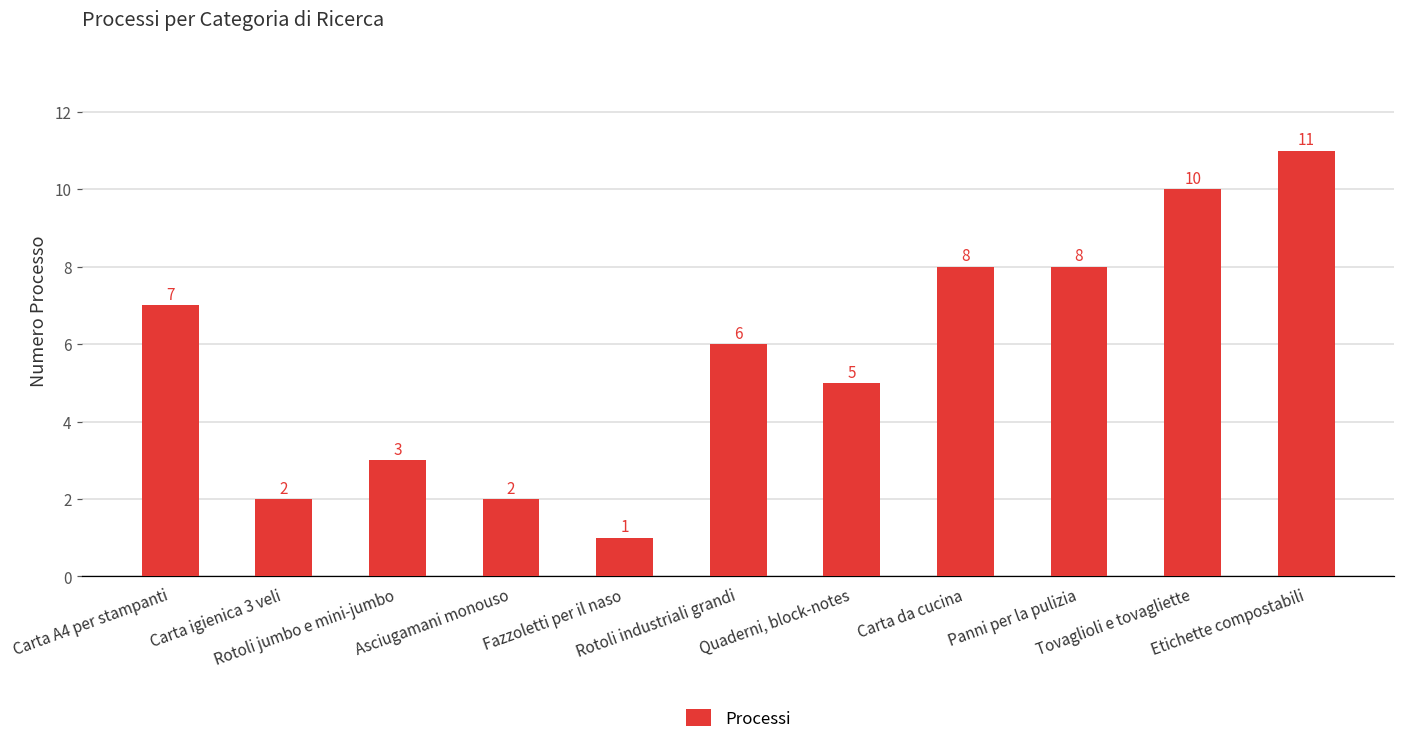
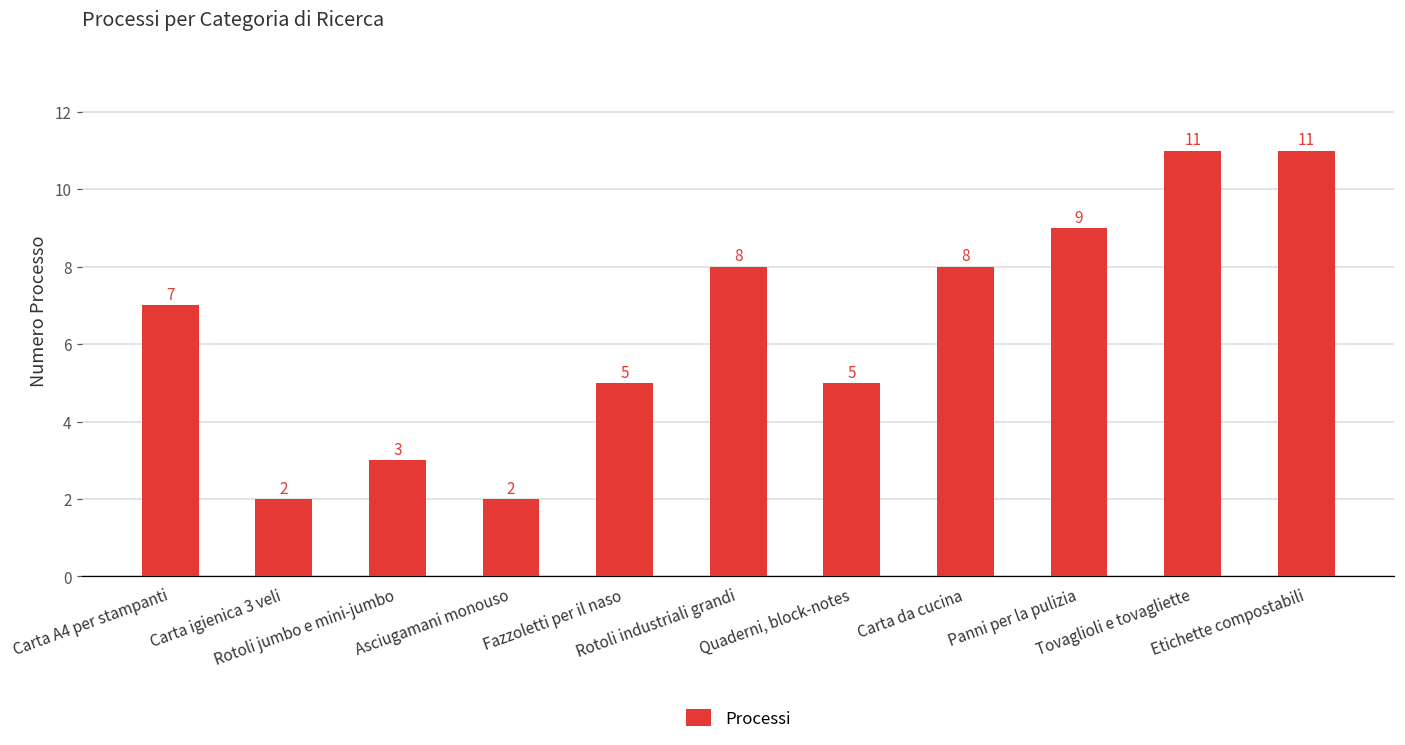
  {
    "Carta A4 per stampanti": 7,
    "Carta igienica 3 veli": 2,
    "Rotoli jumbo e mini-jumbo": 3,
    "Asciugamani monouso": 2,
-   "Fazzoletti per il naso": 1,
-   "Rotoli industriali grandi": 6,
+   "Fazzoletti per il naso": 5,
+   "Rotoli industriali grandi": 8,
    "Quaderni, block-notes": 5,
    "Carta da cucina": 8,
-   "Panni per la pulizia": 8,
-   "Tovaglioli e tovagliette": 10,
+   "Panni per la pulizia": 9,
+   "Tovaglioli e tovagliette": 11,
    "Etichette compostabili": 11
  }
